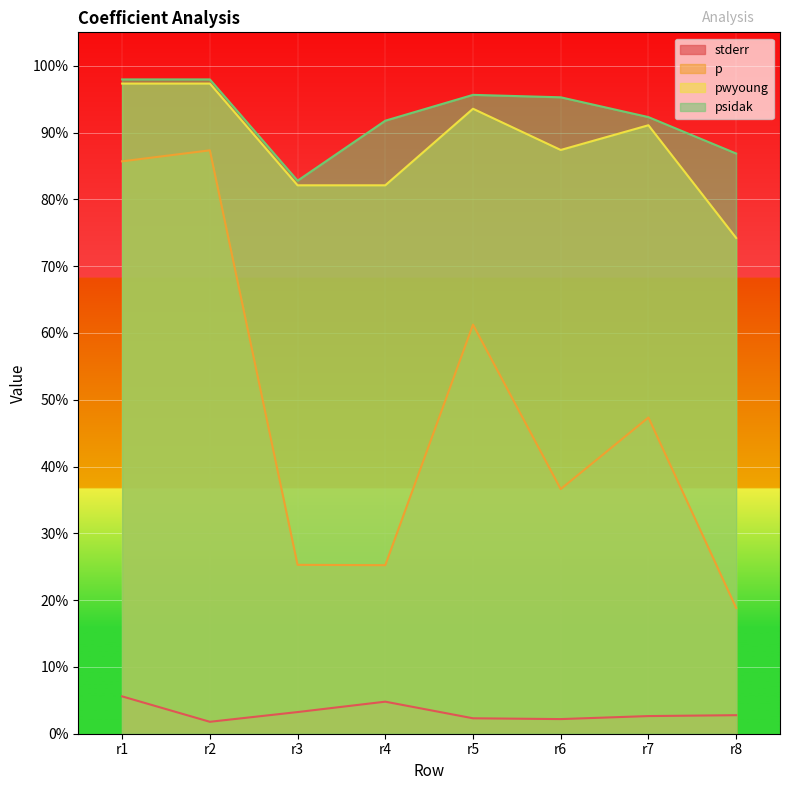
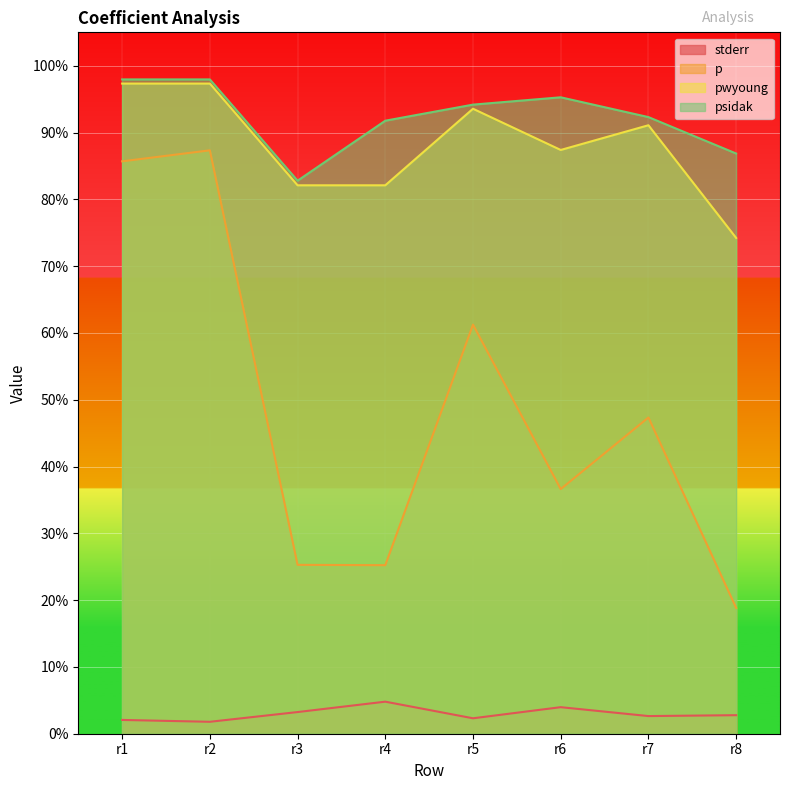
  {
    "stderr": {
-     "r1": "6%",
+     "r1": "2%",
      "r2": "2%",
      "r3": "3%",
      "r4": "5%",
      "r5": "2%",
-     "r6": "2%",
+     "r6": "4%",
      "r7": "3%",
      "r8": "3%"
    },
    "psidak": {
      "r1": "98%",
      "r2": "98%",
      "r3": "83%",
      "r4": "92%",
-     "r5": "96%",
+     "r5": "94%",
      "r6": "95%",
      "r7": "92%",
      "r8": "87%"
    }
  }
